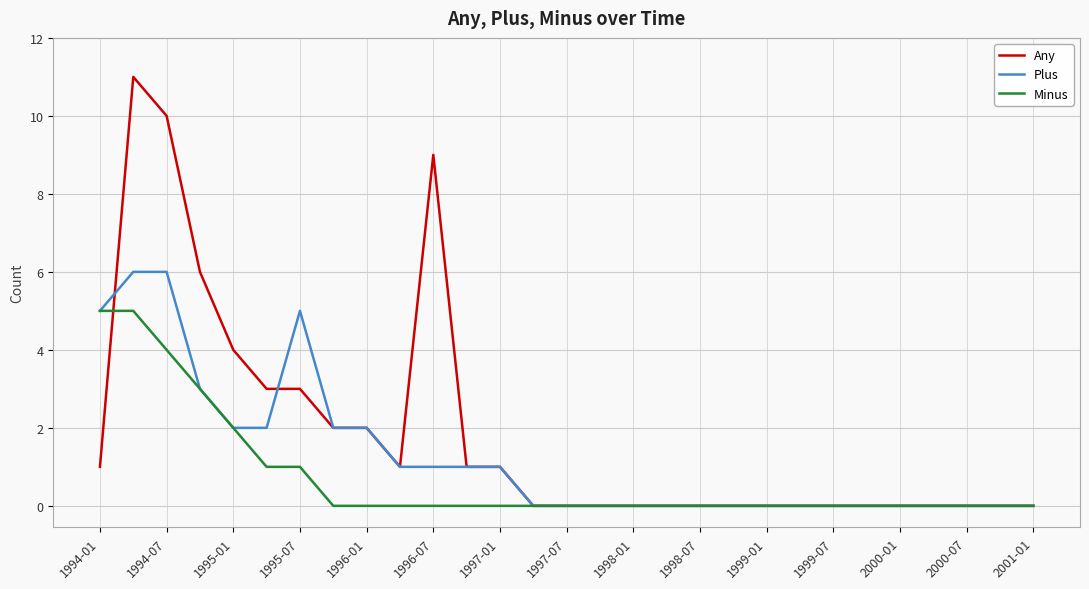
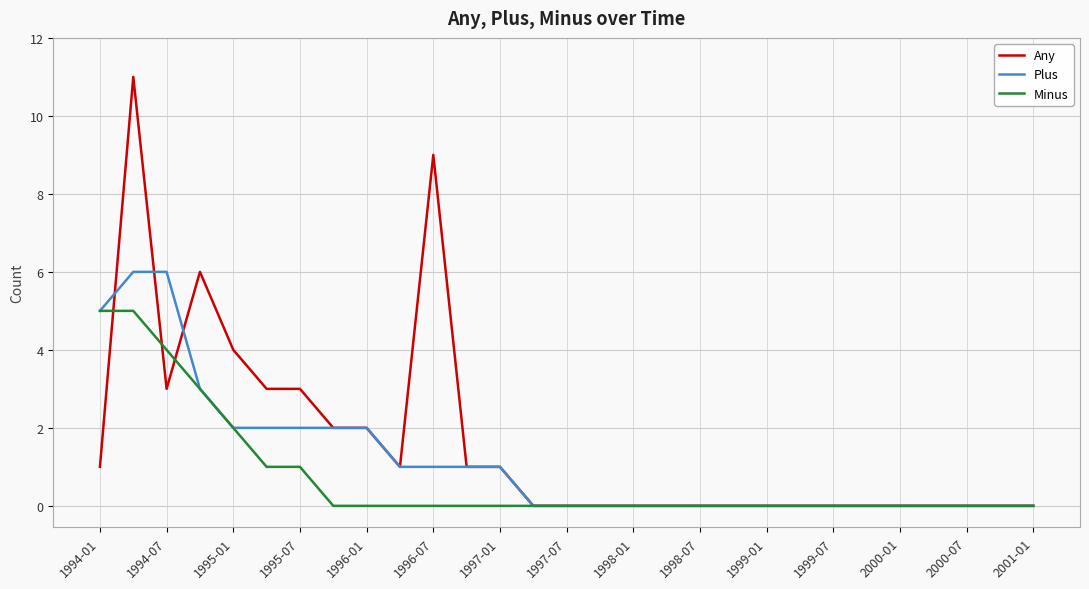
  {
    "Any": {
      "1994-01": 1,
-     "1994-07": 10,
+     "1994-07": 3,
      "1995-01": 4,
      "1995-07": 3,
      "1996-07": 9
    },
    "Plus": {
      "1994-07": 6,
-     "1995-07": 5,
+     "1995-07": 2,
      "1996-07": 1
    },
    "Minus": {
      "1994-07": 4,
      "1995-07": 1,
      "1996-01": 0,
      "1996-07": 0,
      "1997-01": 0
    }
  }
